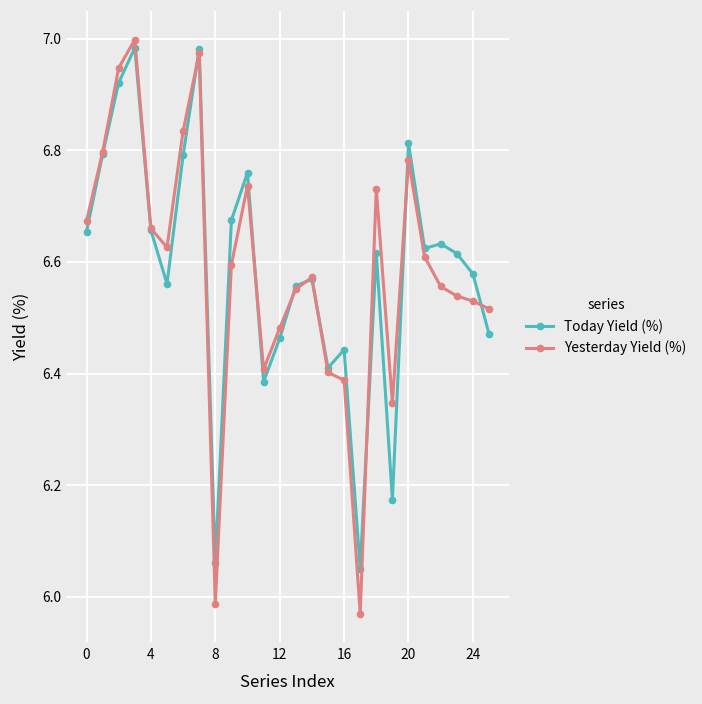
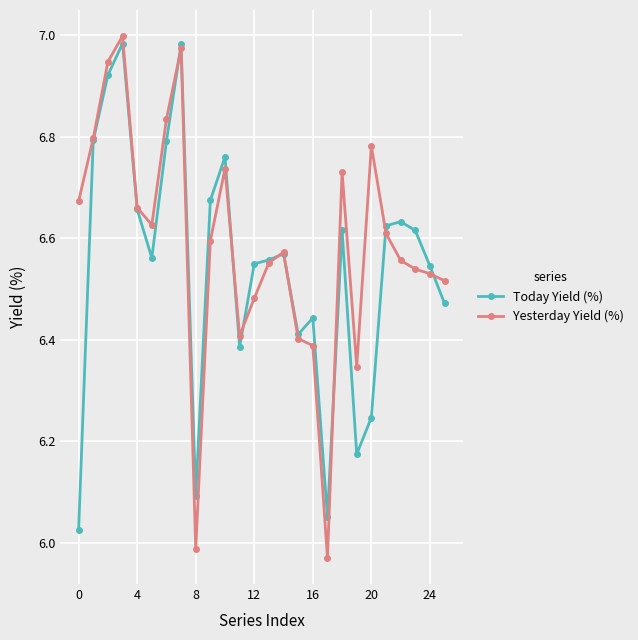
  {
    "Today Yield (%)": {
-     "0": 6.65,
-     "8": 6.06,
-     "12": 6.46,
+     "0": 6.03,
+     "8": 6.09,
+     "12": 6.55,
      "16": 6.44,
-     "20": 6.81,
-     "24": 6.58
+     "20": 6.25,
+     "24": 6.55
    },
    "Yesterday Yield (%)": {
      "0": 6.67,
      "8": 5.99,
      "12": 6.48,
      "16": 6.39,
      "20": 6.78,
      "24": 6.53
    }
  }
